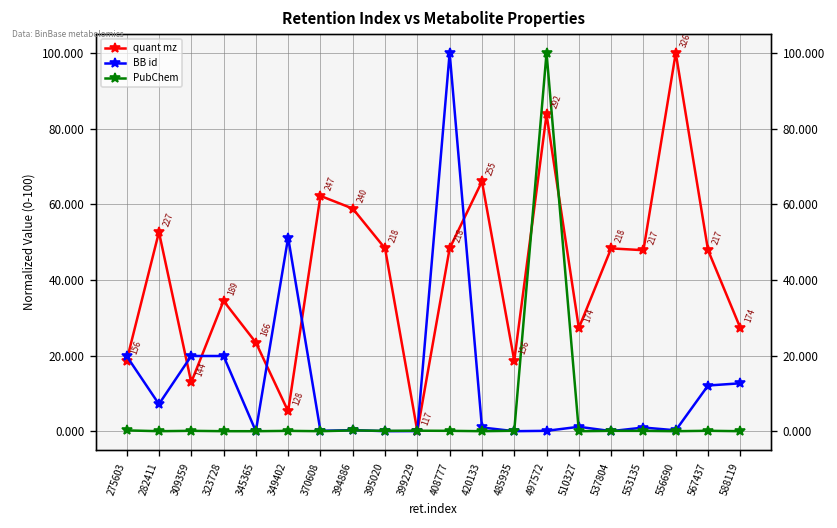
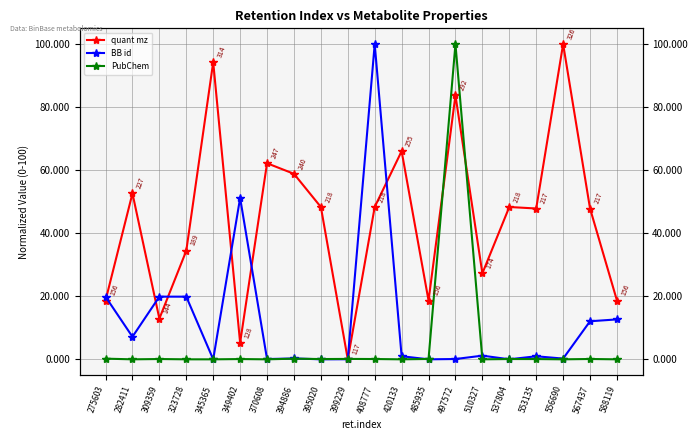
  {
    "quant mz": {
-     "345365": 166,
-     "588119": 174
+     "345365": 314,
+     "588119": 156
    },
    "BB id": {
      "282411": 7,
      "309359": 20,
      "323728": 20,
      "349402": 51,
      "408777": 100,
      "420133": 1,
      "497572": 0,
      "510327": 1,
      "553135": 1,
      "567437": 12,
      "588119": 13
    },
    "PubChem": {
      "275603": 0,
      "282411": 0,
      "309359": 0,
      "323728": 0,
      "349402": 0,
      "408777": 0,
      "420133": 0,
      "497572": 100,
      "510327": 0,
      "553135": 0,
      "567437": 0,
      "588119": 0
    }
  }
